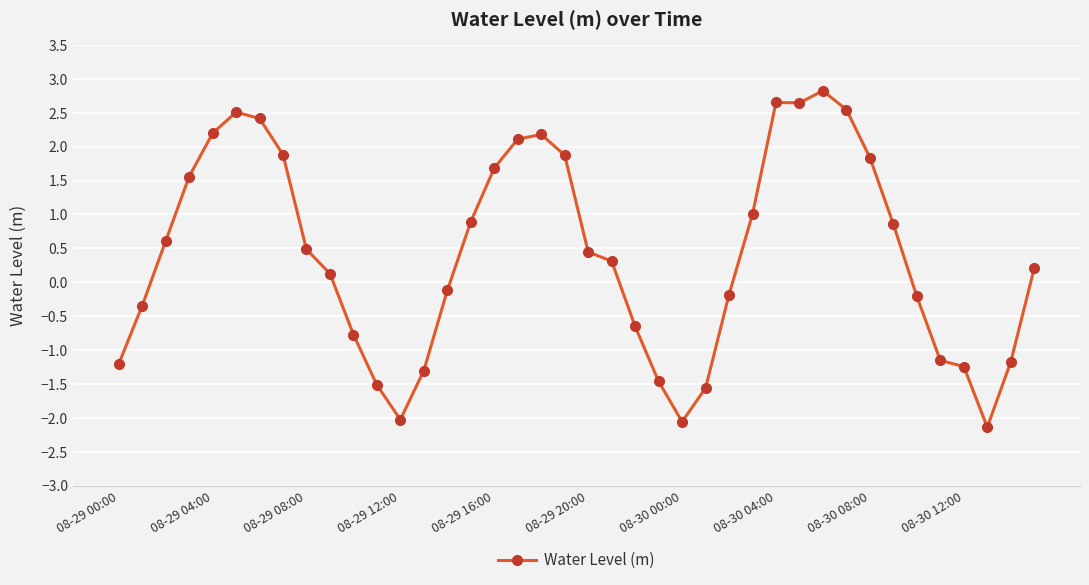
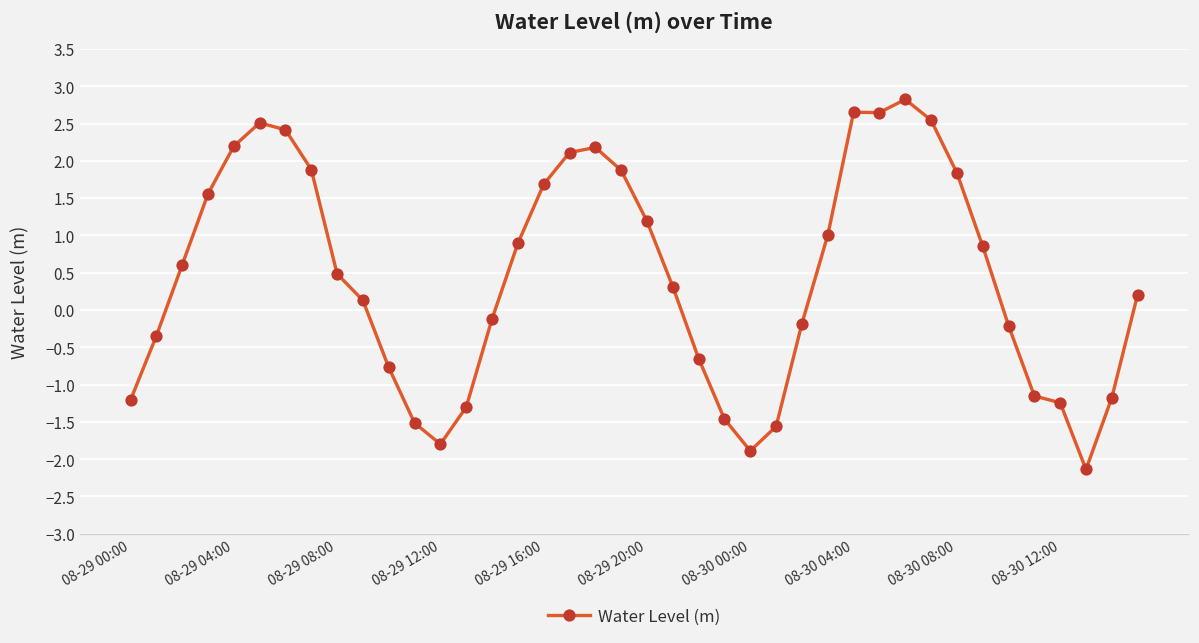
  {
    "08-29 00:00": -1.2,
    "08-29 04:00": 2.2,
    "08-29 08:00": 0.5,
-   "08-29 12:00": -2.0,
+   "08-29 12:00": -1.8,
    "08-29 16:00": 1.7,
-   "08-29 20:00": 0.4,
-   "08-30 00:00": -2.1,
+   "08-29 20:00": 1.2,
+   "08-30 00:00": -1.9,
    "08-30 04:00": 2.7,
    "08-30 08:00": 1.8,
    "08-30 12:00": -1.2
  }
